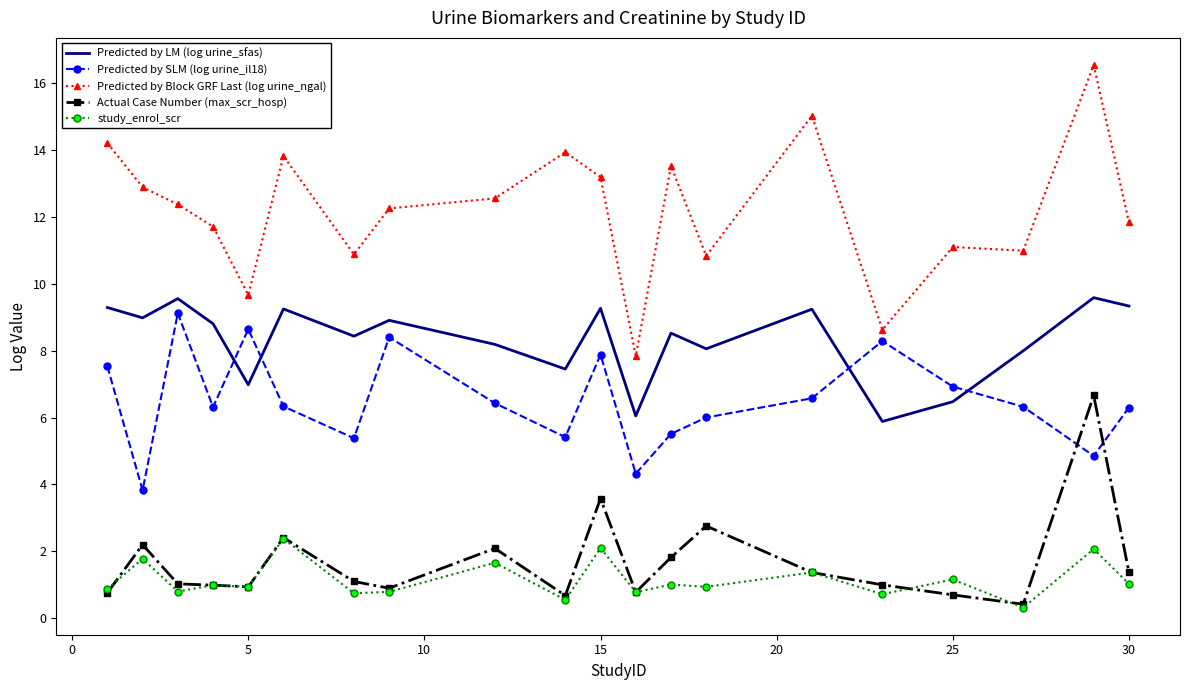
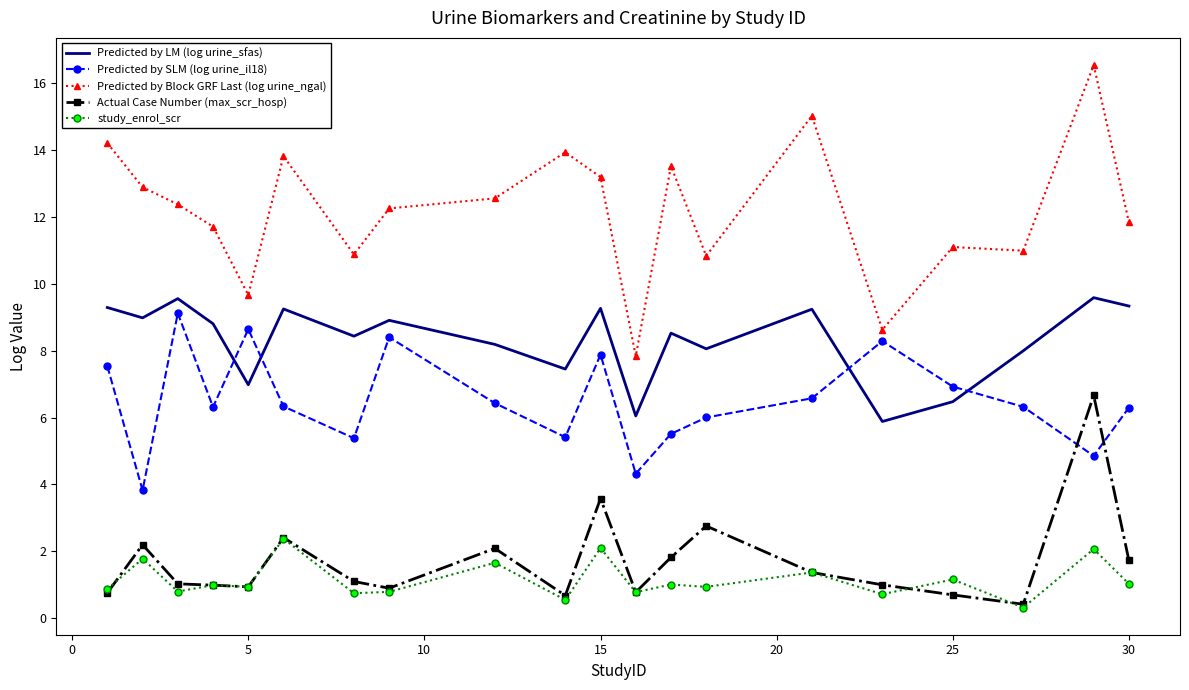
  {
    "Predicted by LM (log urine_sfas)": {
      "5": 7.0,
      "15": 9.3,
      "25": 6.5,
      "30": 9.3
    },
    "Predicted by SLM (log urine_il18)": {
      "5": 8.6,
      "15": 7.9,
      "25": 6.9,
      "30": 6.3
    },
    "Predicted by Block GRF Last (log urine_ngal)": {
      "5": 9.7,
      "15": 13.2,
      "25": 11.1,
      "30": 11.8
    },
    "Actual Case Number (max_scr_hosp)": {
      "15": 3.6,
      "25": 0.7,
-     "30": 1.4
+     "30": 1.7
    },
    "study_enrol_scr": {
      "15": 2.1,
      "25": 1.2,
      "30": 1.0
    }
  }
